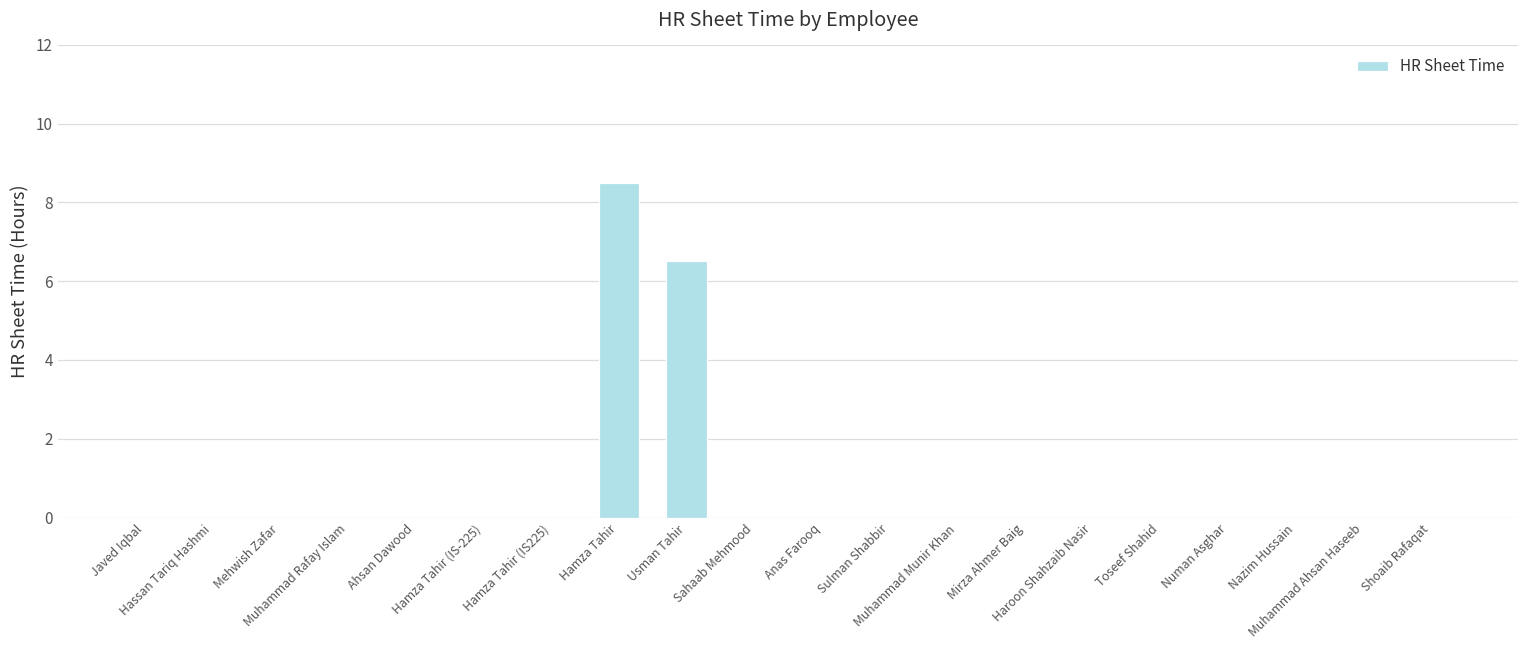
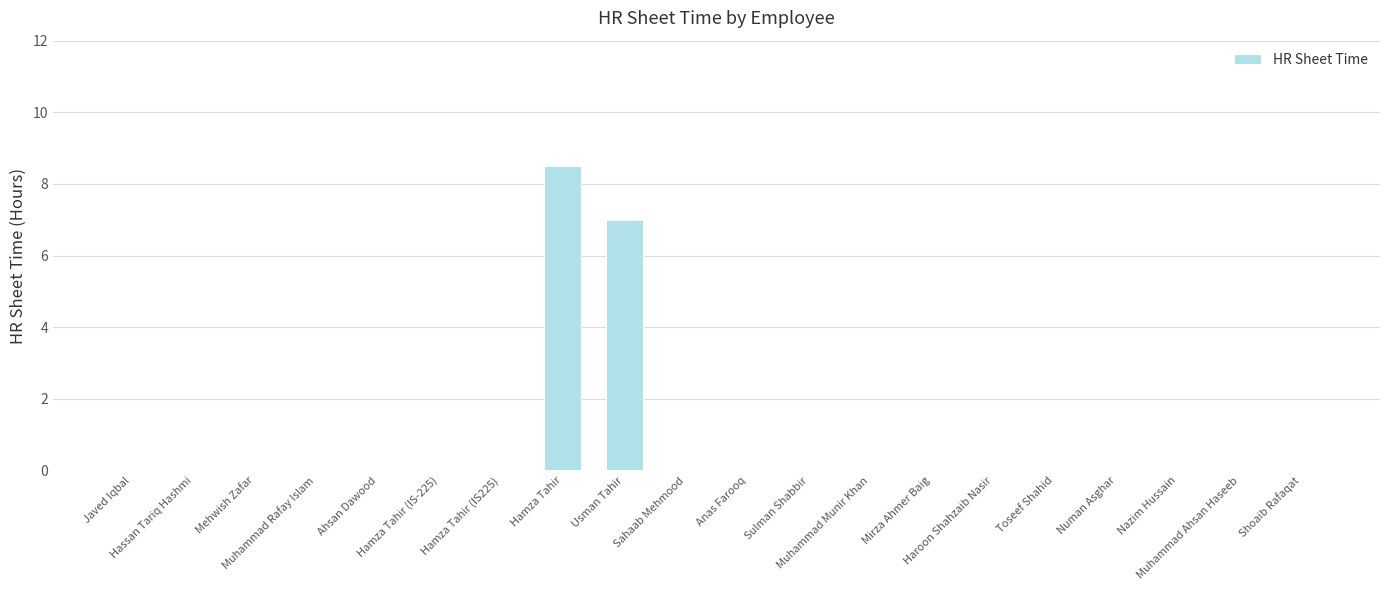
  {
    "Javed Iqbal": 0.0,
    "Hassan Tariq Hashmi": 0.0,
    "Mehwish Zafar": 0.0,
    "Muhammad Rafay Islam": 0.0,
    "Ahsan Dawood": 0.0,
    "Hamza Tahir (IS-225)": 0.0,
    "Hamza Tahir (IS225)": 0.0,
    "Hamza Tahir": 8.5,
-   "Usman Tahir": 6.5,
+   "Usman Tahir": 7.0,
    "Sahaab Mehmood": 0.0,
    "Anas Farooq": 0.0,
    "Sulman Shabbir": 0.0,
    "Muhammad Munir Khan": 0.0,
    "Mirza Ahmer Baig": 0.0,
    "Haroon Shahzaib Nasir": 0.0,
    "Toseef Shahid": 0.0,
    "Numan Asghar": 0.0,
    "Nazim Hussain": 0.0,
    "Muhammad Ahsan Haseeb": 0.0,
    "Shoaib Rafaqat": 0.0
  }
